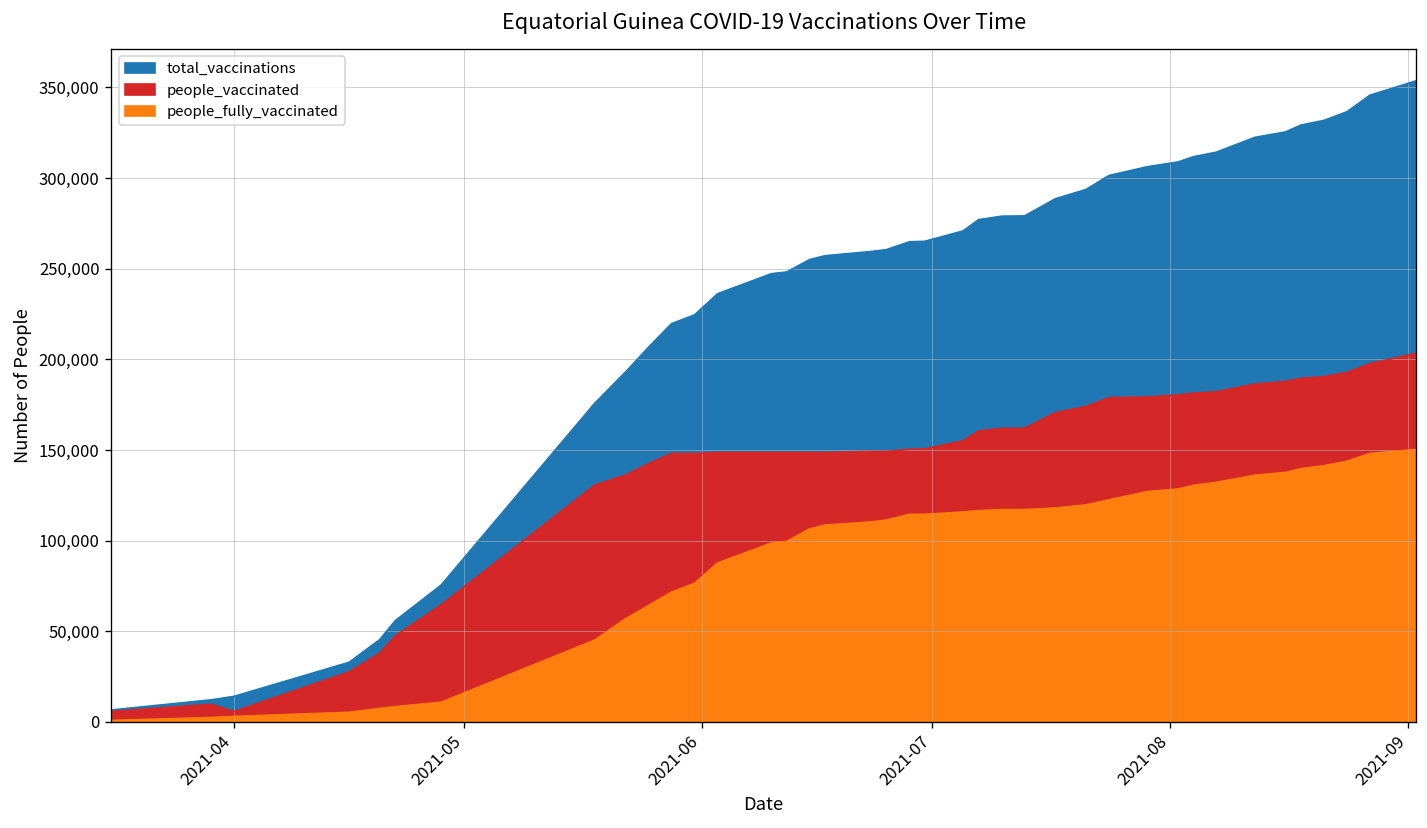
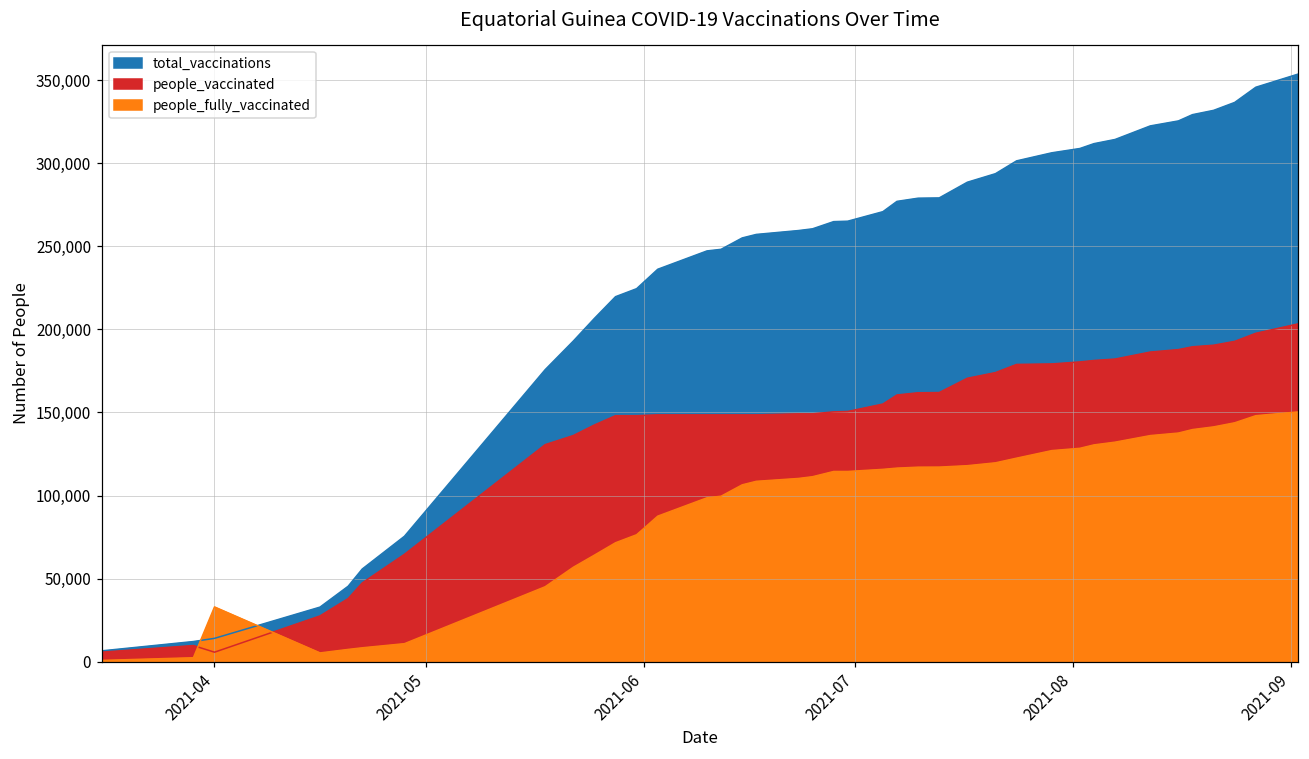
  {
    "total_vaccinations": {
      "2021-04": "14,000"
    },
    "people_vaccinated": {
      "2021-04": "6,000"
    },
    "people_fully_vaccinated": {
-     "2021-04": "3,000"
+     "2021-04": "33,000"
    }
  }
